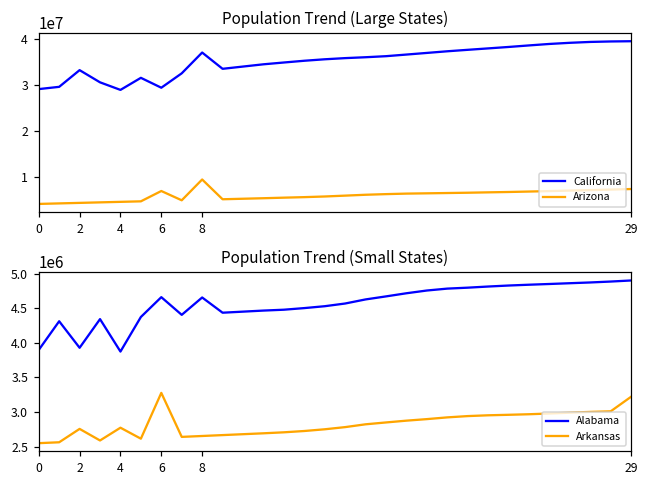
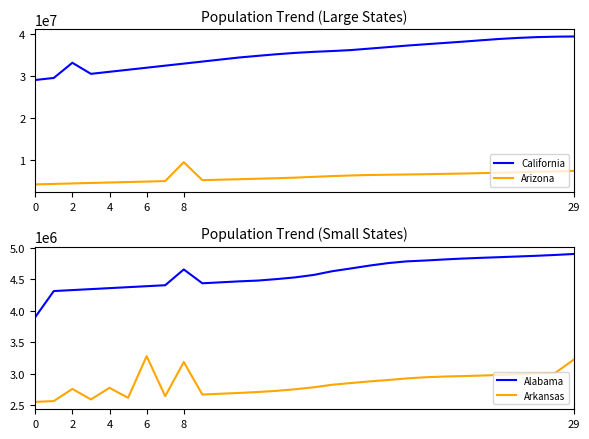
  {
    "Population Trend (Large States)": {
      "California": {
        "0": 29000000,
        "2": 33000000,
-       "4": 29000000,
-       "6": 29000000,
-       "8": 37000000,
+       "4": 31000000,
+       "6": 32000000,
+       "8": 33000000,
        "29": 40000000
      },
      "Arizona": {
        "0": 4000000,
        "2": 4000000,
        "4": 4000000,
-       "6": 7000000,
+       "6": 5000000,
        "8": 9000000,
        "29": 7000000
      }
    },
    "Population Trend (Small States)": {
      "Alabama": {
        "0": 3900000,
-       "2": 3900000,
-       "4": 3900000,
-       "6": 4700000,
+       "2": 4300000,
+       "4": 4400000,
+       "6": 4400000,
        "8": 4700000,
        "29": 4900000
      },
      "Arkansas": {
        "0": 2500000,
        "2": 2800000,
        "4": 2800000,
        "6": 3300000,
-       "8": 2700000,
+       "8": 3200000,
        "29": 3200000
      }
    }
  }
